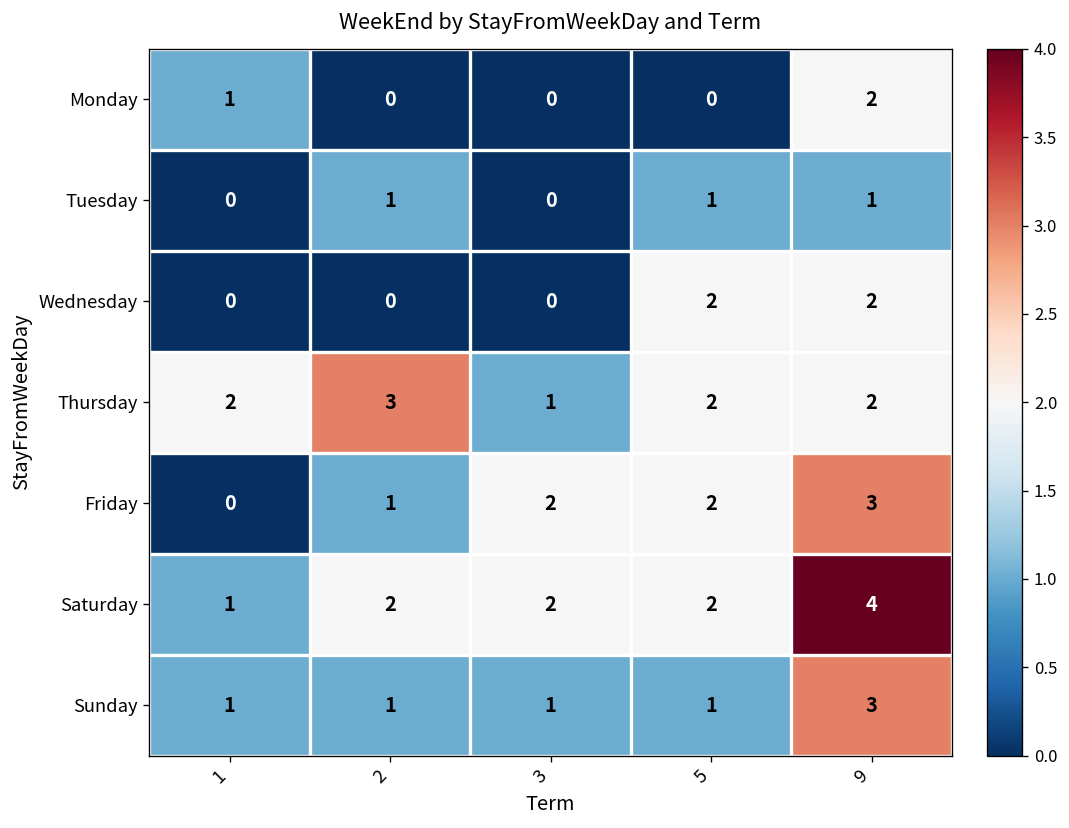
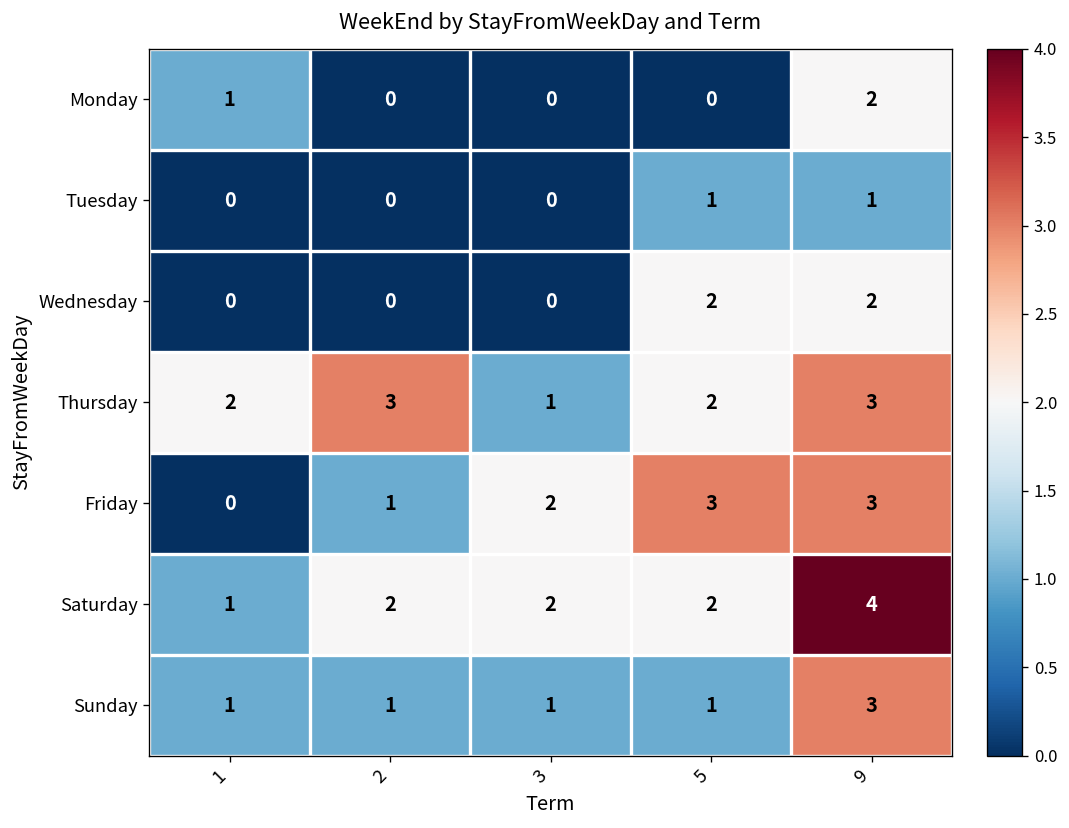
  {
    "Monday": {
      "1": 1,
      "2": 0,
      "3": 0,
      "5": 0,
      "9": 2
    },
    "Tuesday": {
      "1": 0,
-     "2": 1,
+     "2": 0,
      "3": 0,
      "5": 1,
      "9": 1
    },
    "Wednesday": {
      "1": 0,
      "2": 0,
      "3": 0,
      "5": 2,
      "9": 2
    },
    "Thursday": {
      "1": 2,
      "2": 3,
      "3": 1,
      "5": 2,
-     "9": 2
+     "9": 3
    },
    "Friday": {
      "1": 0,
      "2": 1,
      "3": 2,
-     "5": 2,
+     "5": 3,
      "9": 3
    },
    "Saturday": {
      "1": 1,
      "2": 2,
      "3": 2,
      "5": 2,
      "9": 4
    },
    "Sunday": {
      "1": 1,
      "2": 1,
      "3": 1,
      "5": 1,
      "9": 3
    }
  }
